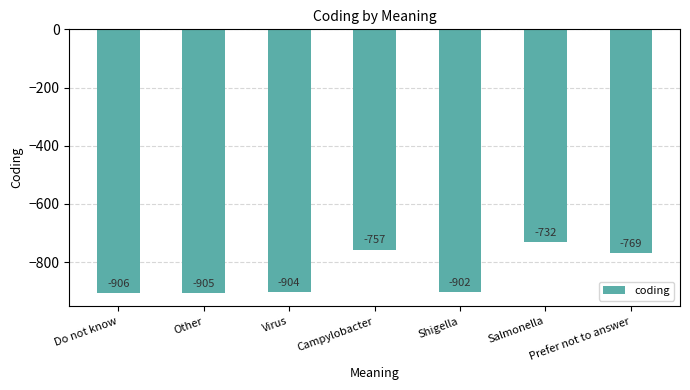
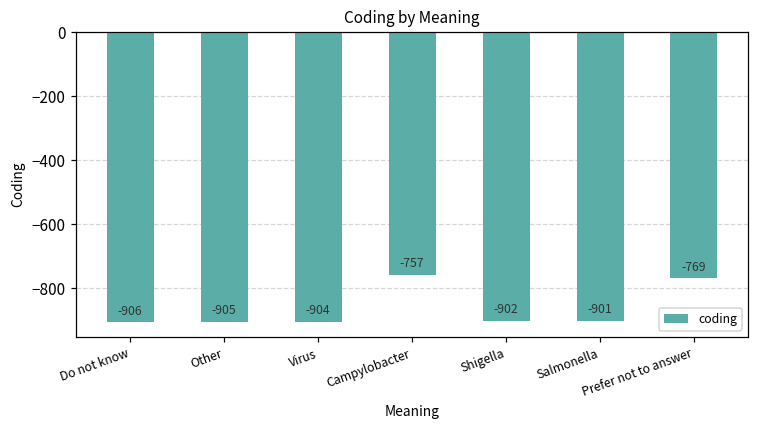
  {
    "Do not know": -906,
    "Other": -905,
    "Virus": -904,
    "Campylobacter": -757,
    "Shigella": -902,
-   "Salmonella": -732,
+   "Salmonella": -901,
    "Prefer not to answer": -769
  }
